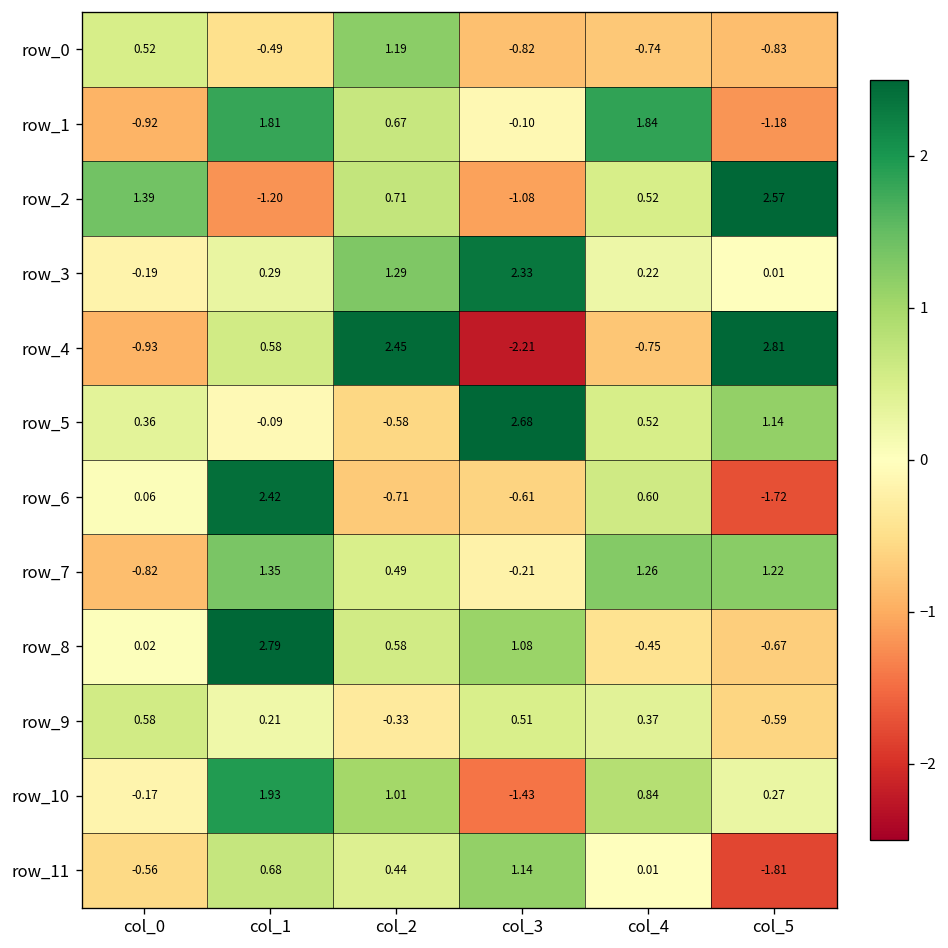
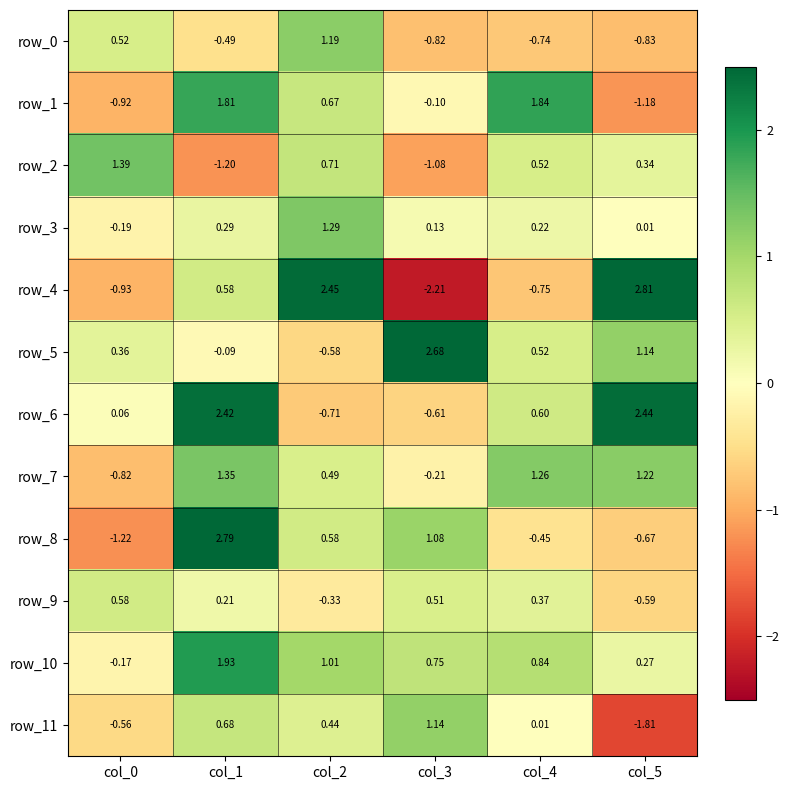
  {
    "row_0": {
      "col_0": 0.52,
      "col_1": -0.49,
      "col_2": 1.19,
      "col_3": -0.82,
      "col_4": -0.74,
      "col_5": -0.83
    },
    "row_1": {
      "col_0": -0.92,
      "col_1": 1.81,
      "col_2": 0.67,
      "col_3": -0.10,
      "col_4": 1.84,
      "col_5": -1.18
    },
    "row_2": {
      "col_0": 1.39,
      "col_1": -1.20,
      "col_2": 0.71,
      "col_3": -1.08,
      "col_4": 0.52,
-     "col_5": 2.57
+     "col_5": 0.34
    },
    "row_3": {
      "col_0": -0.19,
      "col_1": 0.29,
      "col_2": 1.29,
-     "col_3": 2.33,
+     "col_3": 0.13,
      "col_4": 0.22,
      "col_5": 0.01
    },
    "row_4": {
      "col_0": -0.93,
      "col_1": 0.58,
      "col_2": 2.45,
      "col_3": -2.21,
      "col_4": -0.75,
      "col_5": 2.81
    },
    "row_5": {
      "col_0": 0.36,
      "col_1": -0.09,
      "col_2": -0.58,
      "col_3": 2.68,
      "col_4": 0.52,
      "col_5": 1.14
    },
    "row_6": {
      "col_0": 0.06,
      "col_1": 2.42,
      "col_2": -0.71,
      "col_3": -0.61,
      "col_4": 0.60,
-     "col_5": -1.72
+     "col_5": 2.44
    },
    "row_7": {
      "col_0": -0.82,
      "col_1": 1.35,
      "col_2": 0.49,
      "col_3": -0.21,
      "col_4": 1.26,
      "col_5": 1.22
    },
    "row_8": {
-     "col_0": 0.02,
+     "col_0": -1.22,
      "col_1": 2.79,
      "col_2": 0.58,
      "col_3": 1.08,
      "col_4": -0.45,
      "col_5": -0.67
    },
    "row_9": {
      "col_0": 0.58,
      "col_1": 0.21,
      "col_2": -0.33,
      "col_3": 0.51,
      "col_4": 0.37,
      "col_5": -0.59
    },
    "row_10": {
      "col_0": -0.17,
      "col_1": 1.93,
      "col_2": 1.01,
-     "col_3": -1.43,
+     "col_3": 0.75,
      "col_4": 0.84,
      "col_5": 0.27
    },
    "row_11": {
      "col_0": -0.56,
      "col_1": 0.68,
      "col_2": 0.44,
      "col_3": 1.14,
      "col_4": 0.01,
      "col_5": -1.81
    }
  }
